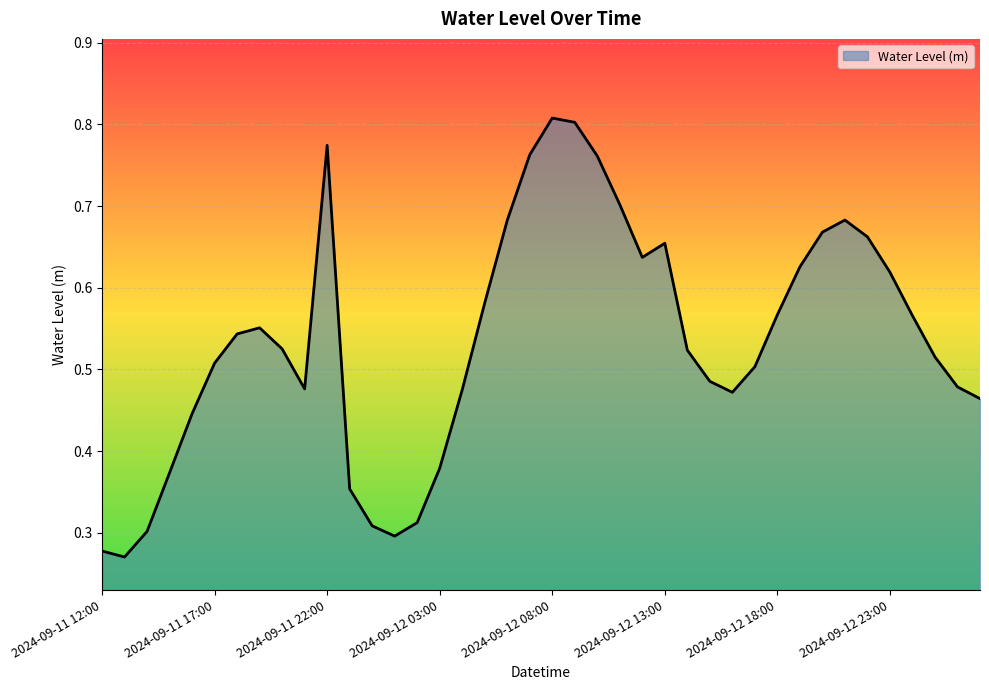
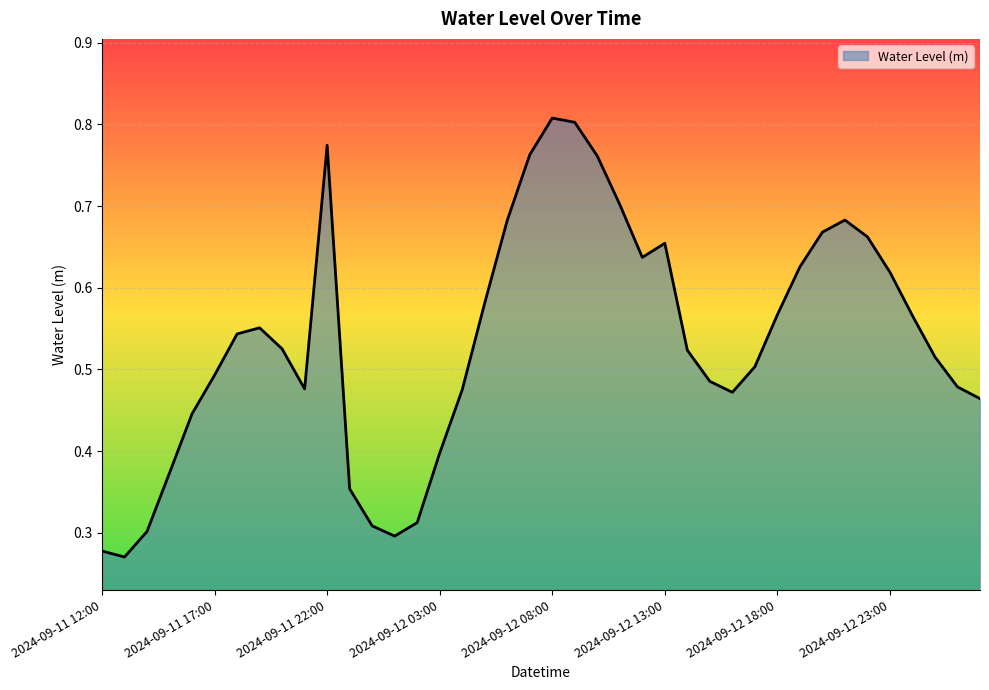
  {
    "2024-09-11 12:00": 0.28,
-   "2024-09-11 17:00": 0.51,
+   "2024-09-11 17:00": 0.49,
    "2024-09-11 22:00": 0.77,
-   "2024-09-12 03:00": 0.38,
+   "2024-09-12 03:00": 0.40,
    "2024-09-12 08:00": 0.81,
    "2024-09-12 13:00": 0.65,
    "2024-09-12 18:00": 0.57,
    "2024-09-12 23:00": 0.62
  }
